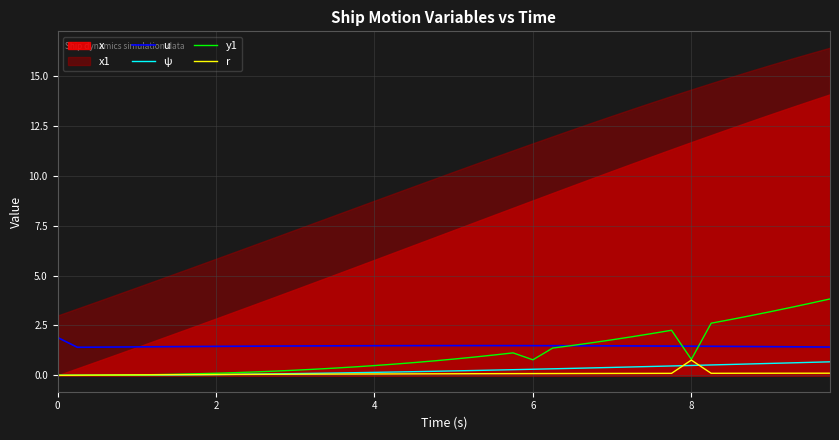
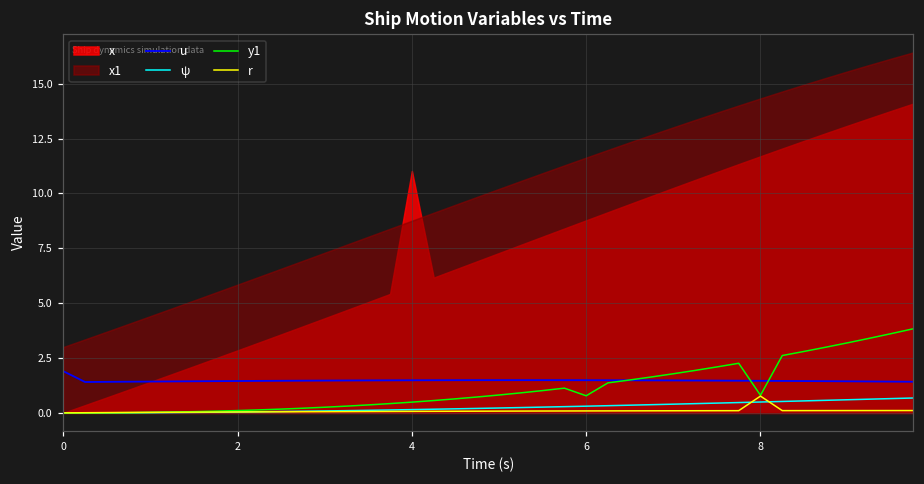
  {
    "u": {
      "0": 1.9,
      "2": 1.5,
      "4": 1.5,
      "6": 1.5,
      "8": 1.5
    },
    "x": {
      "2": 2.8,
-     "4": 5.8,
+     "4": 11.0,
      "6": 8.8,
      "8": 11.7
    },
    "x1": {
      "0": 3.0,
      "2": 5.8,
      "4": 8.8,
      "6": 11.6,
      "8": 14.3
    },
    "ψ": {
      "6": 0.3,
      "8": 0.5
    },
    "y1": {
      "4": 0.5,
      "6": 0.8
    },
    "r": {
      "6": 0.1
    }
  }
